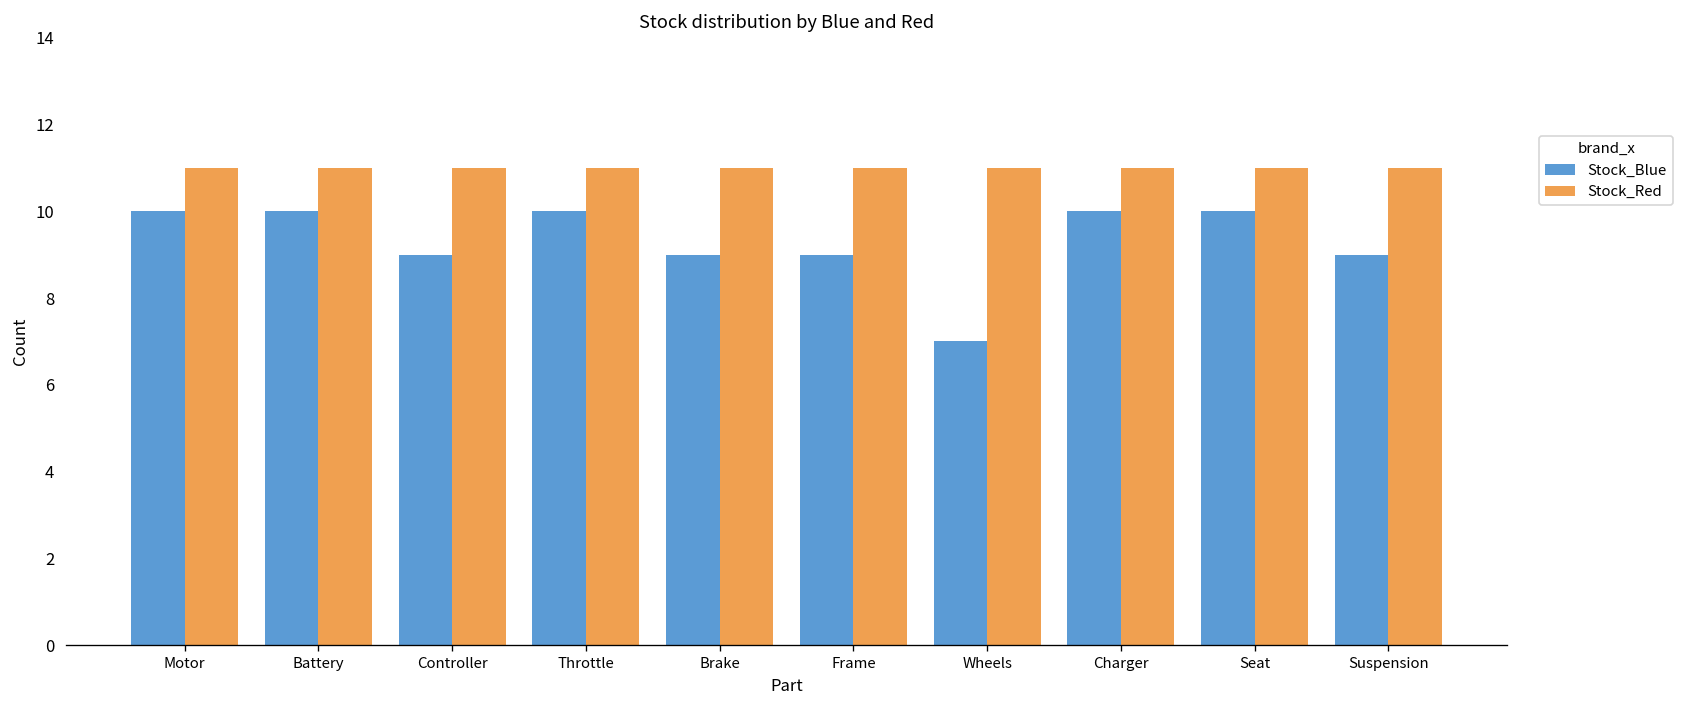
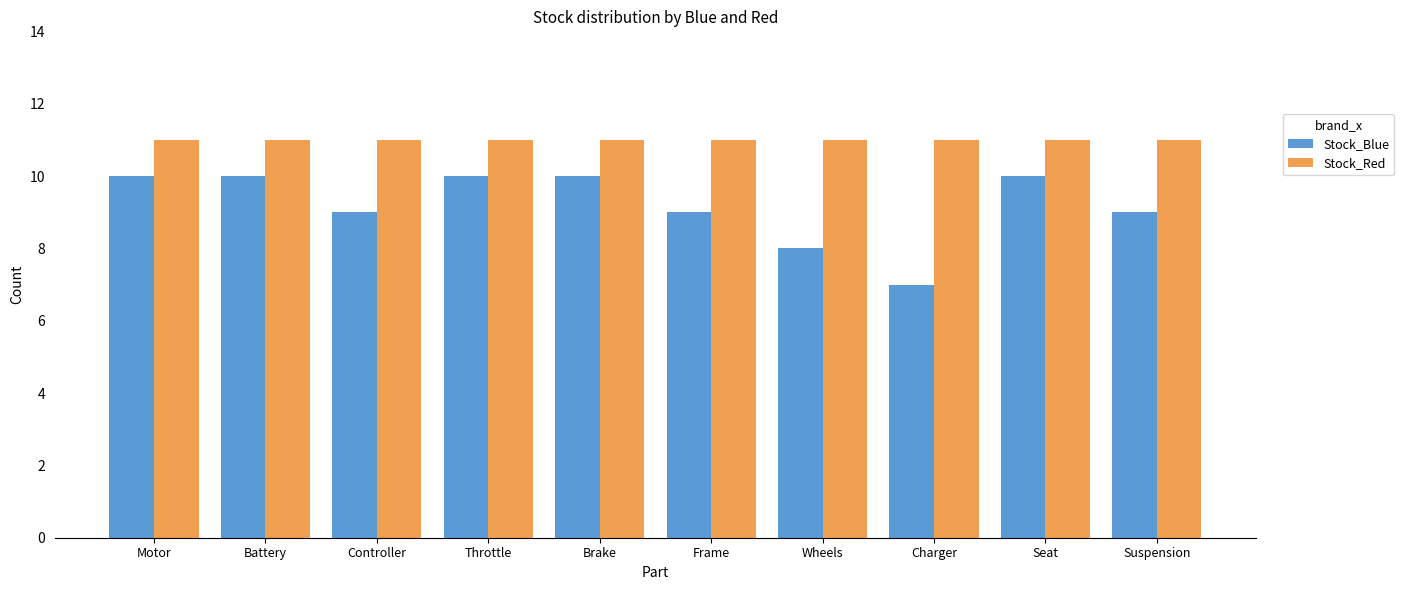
  {
    "Stock_Blue": {
      "Motor": 10,
      "Battery": 10,
      "Controller": 9,
      "Throttle": 10,
-     "Brake": 9,
+     "Brake": 10,
      "Frame": 9,
-     "Wheels": 7,
-     "Charger": 10,
+     "Wheels": 8,
+     "Charger": 7,
      "Seat": 10,
      "Suspension": 9
    },
    "Stock_Red": {
      "Motor": 11,
      "Battery": 11,
      "Controller": 11,
      "Throttle": 11,
      "Brake": 11,
      "Frame": 11,
      "Wheels": 11,
      "Charger": 11,
      "Seat": 11,
      "Suspension": 11
    }
  }
